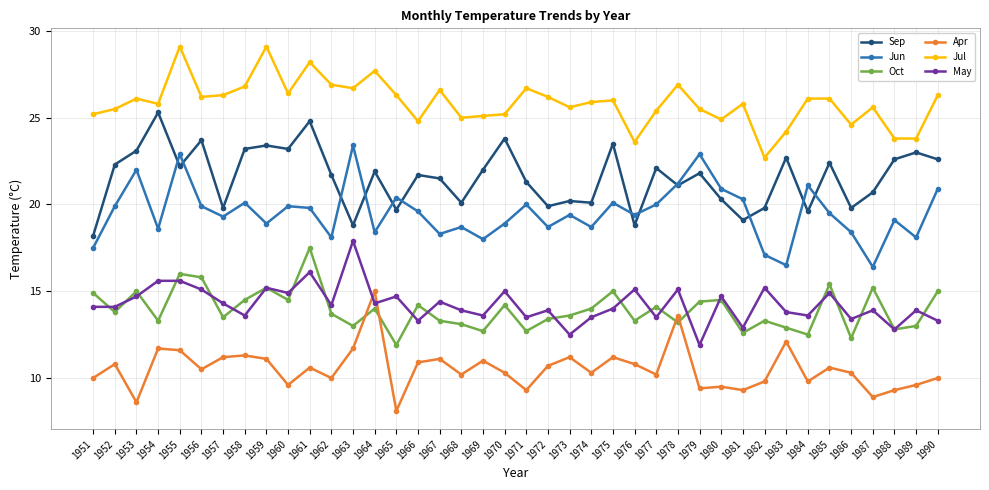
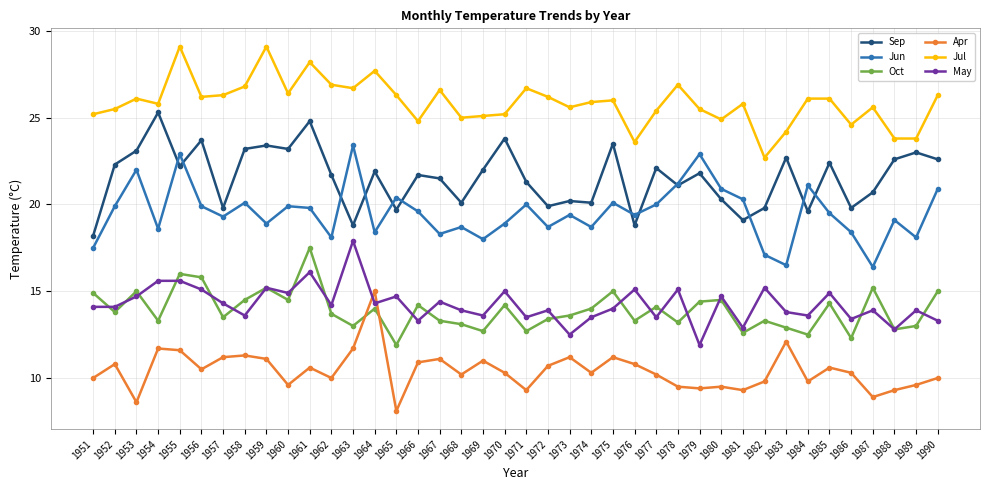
  {
    "Oct": {
      "1951": 14.9,
      "1952": 13.8,
      "1953": 15.0,
      "1954": 13.3,
      "1955": 16.0,
      "1956": 15.8,
      "1957": 13.5,
      "1958": 14.5,
      "1960": 14.5,
      "1961": 17.5,
      "1962": 13.7,
      "1963": 13.0,
      "1964": 14.0,
      "1965": 11.9,
      "1966": 14.2,
      "1967": 13.3,
      "1968": 13.1,
      "1969": 12.7,
      "1970": 14.2,
      "1971": 12.7,
      "1972": 13.4,
      "1973": 13.6,
      "1974": 14.0,
      "1975": 15.0,
      "1976": 13.3,
      "1977": 14.1,
      "1978": 13.2,
      "1979": 14.4,
      "1980": 14.5,
      "1981": 12.6,
      "1982": 13.3,
      "1983": 12.9,
      "1984": 12.5,
-     "1985": 15.4,
+     "1985": 14.3,
      "1986": 12.3,
      "1987": 15.2,
      "1989": 13.0,
      "1990": 15.0
    },
    "Apr": {
      "1951": 10.0,
      "1952": 10.8,
      "1953": 8.6,
      "1954": 11.7,
      "1955": 11.6,
      "1956": 10.5,
      "1957": 11.2,
      "1958": 11.3,
      "1959": 11.1,
      "1960": 9.6,
      "1961": 10.6,
      "1962": 10.0,
      "1963": 11.7,
      "1964": 15.0,
      "1965": 8.1,
      "1966": 10.9,
      "1967": 11.1,
      "1968": 10.2,
      "1969": 11.0,
      "1970": 10.3,
      "1971": 9.3,
      "1972": 10.7,
      "1973": 11.2,
      "1974": 10.3,
      "1975": 11.2,
      "1976": 10.8,
      "1977": 10.2,
-     "1978": 13.6,
+     "1978": 9.5,
      "1979": 9.4,
      "1980": 9.5,
      "1981": 9.3,
      "1982": 9.8,
      "1983": 12.1,
      "1984": 9.8,
      "1985": 10.6,
      "1986": 10.3,
      "1987": 8.9,
      "1988": 9.3,
      "1989": 9.6,
      "1990": 10.0
    }
  }
